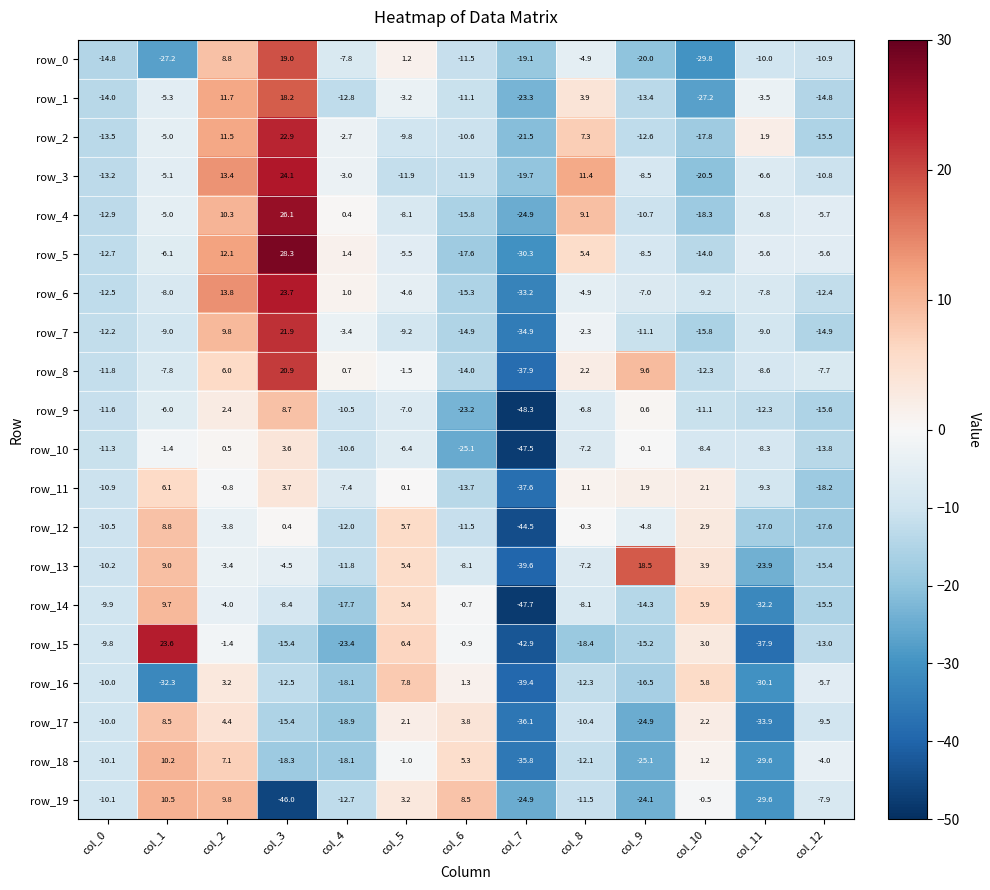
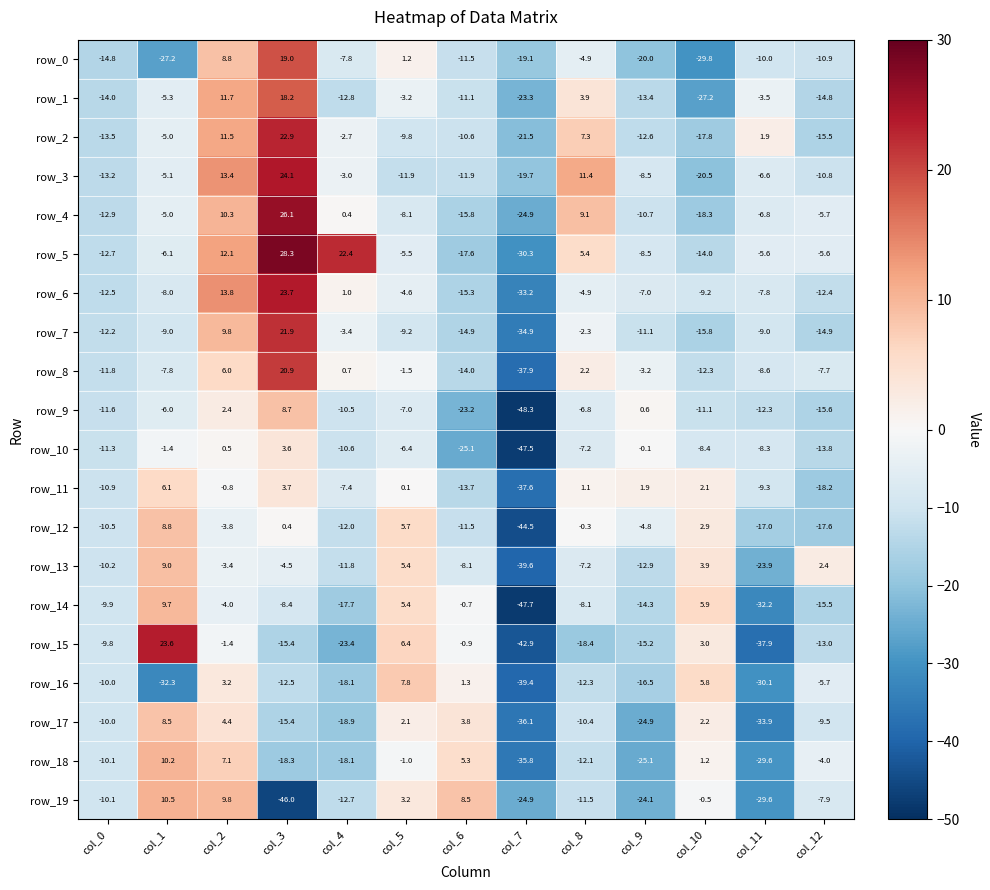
  {
    "row_5": {
      "col_0": -12.7,
      "col_1": -6.1,
      "col_2": 12.1,
      "col_3": 28.3,
-     "col_4": 1.4,
+     "col_4": 22.4,
      "col_5": -5.5,
      "col_6": -17.6,
      "col_7": -30.3,
      "col_8": 5.4,
      "col_9": -8.5,
      "col_10": -14.0,
      "col_11": -5.6,
      "col_12": -5.6
    },
    "row_8": {
      "col_0": -11.8,
      "col_1": -7.8,
      "col_2": 6.0,
      "col_3": 20.9,
      "col_4": 0.7,
      "col_5": -1.5,
      "col_6": -14.0,
      "col_7": -37.9,
      "col_8": 2.2,
-     "col_9": 9.6,
+     "col_9": -3.2,
      "col_10": -12.3,
      "col_11": -8.6,
      "col_12": -7.7
    },
    "row_13": {
      "col_0": -10.2,
      "col_1": 9.0,
      "col_2": -3.4,
      "col_3": -4.5,
      "col_4": -11.8,
      "col_5": 5.4,
      "col_6": -8.1,
      "col_7": -39.6,
      "col_8": -7.2,
-     "col_9": 18.5,
+     "col_9": -12.9,
      "col_10": 3.9,
      "col_11": -23.9,
-     "col_12": -15.4
+     "col_12": 2.4
    }
  }
